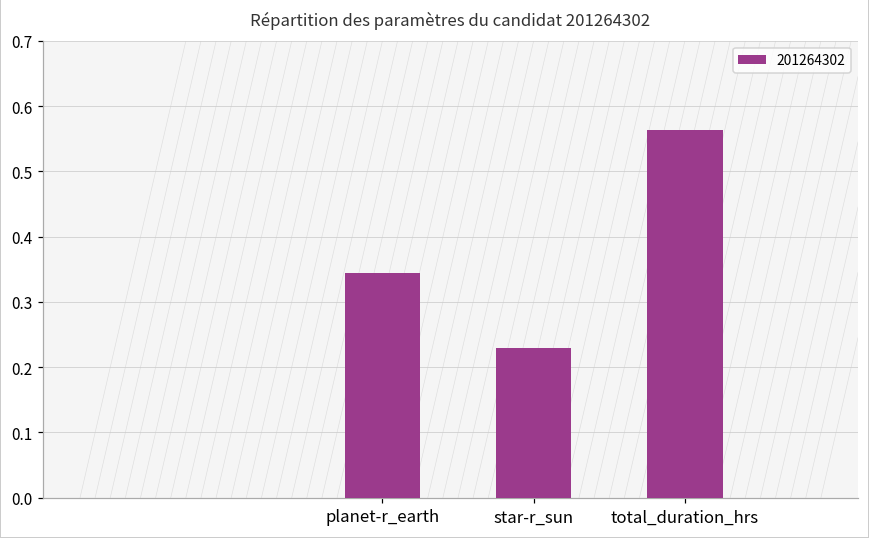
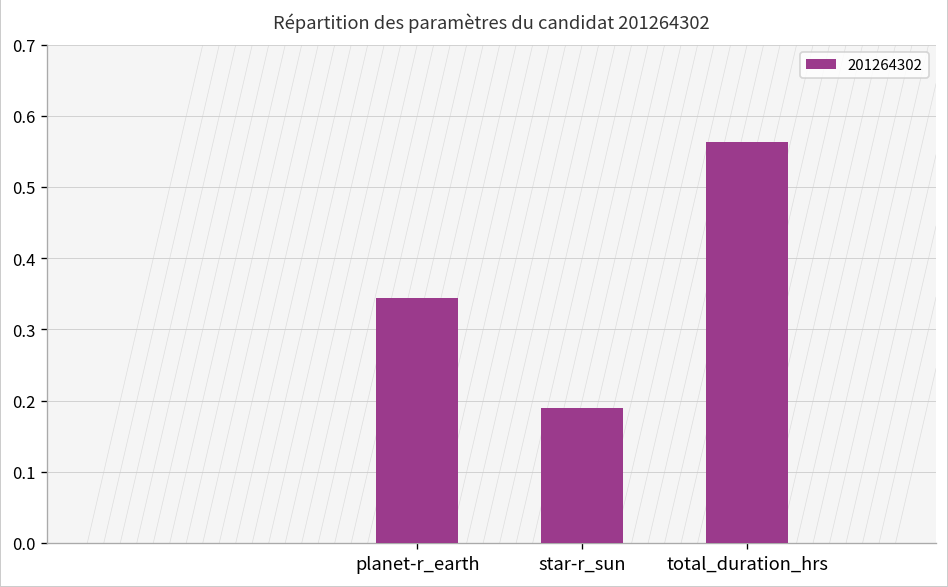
  {
    "planet-r_earth": 0.34,
-   "star-r_sun": 0.23,
+   "star-r_sun": 0.19,
    "total_duration_hrs": 0.56
  }
